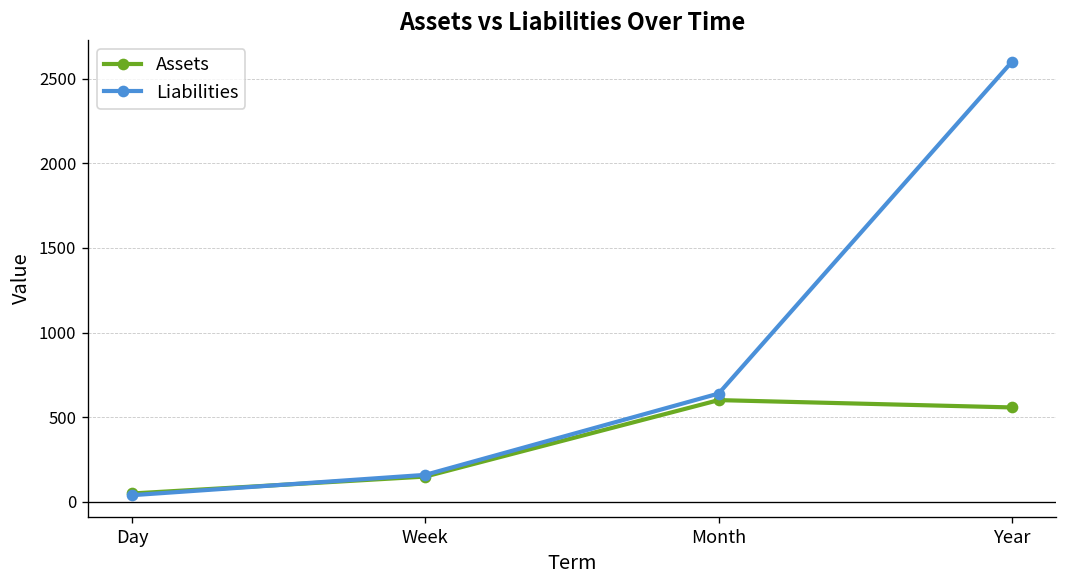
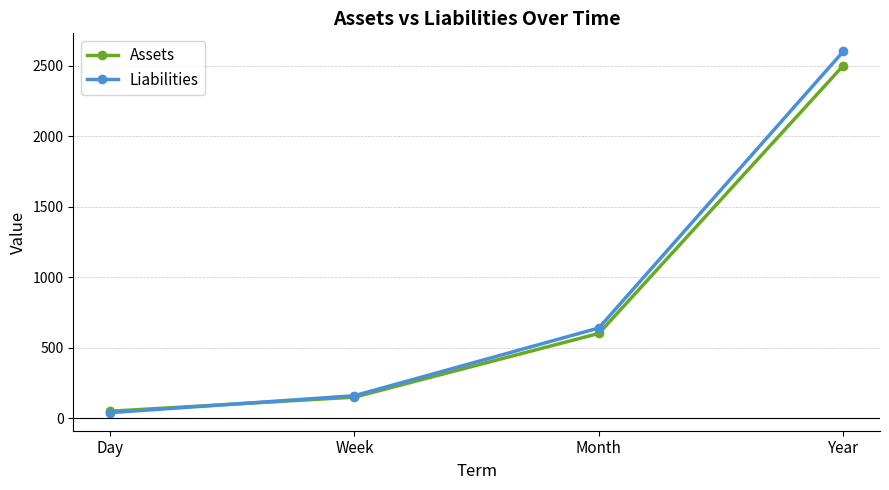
  {
    "Assets": {
      "Month": 600,
-     "Year": 560
+     "Year": 2500
    },
    "Liabilities": {
      "Month": 640,
      "Year": 2600
    }
  }
